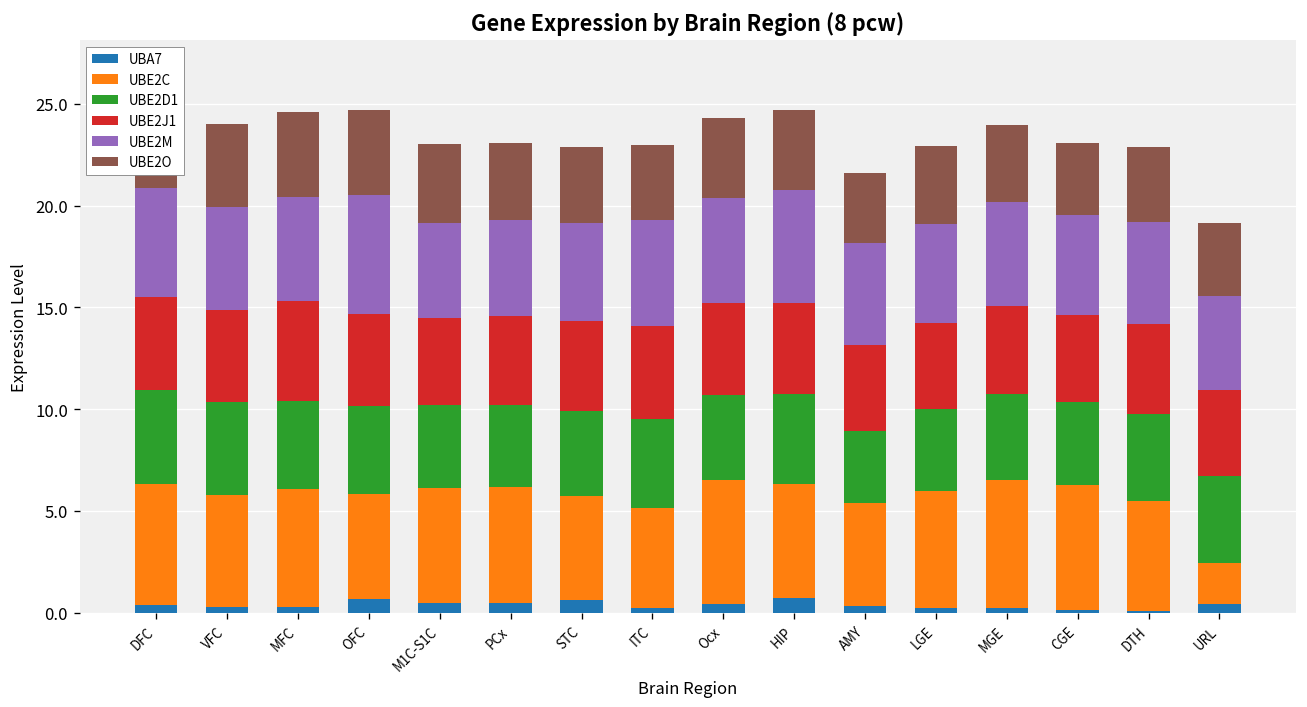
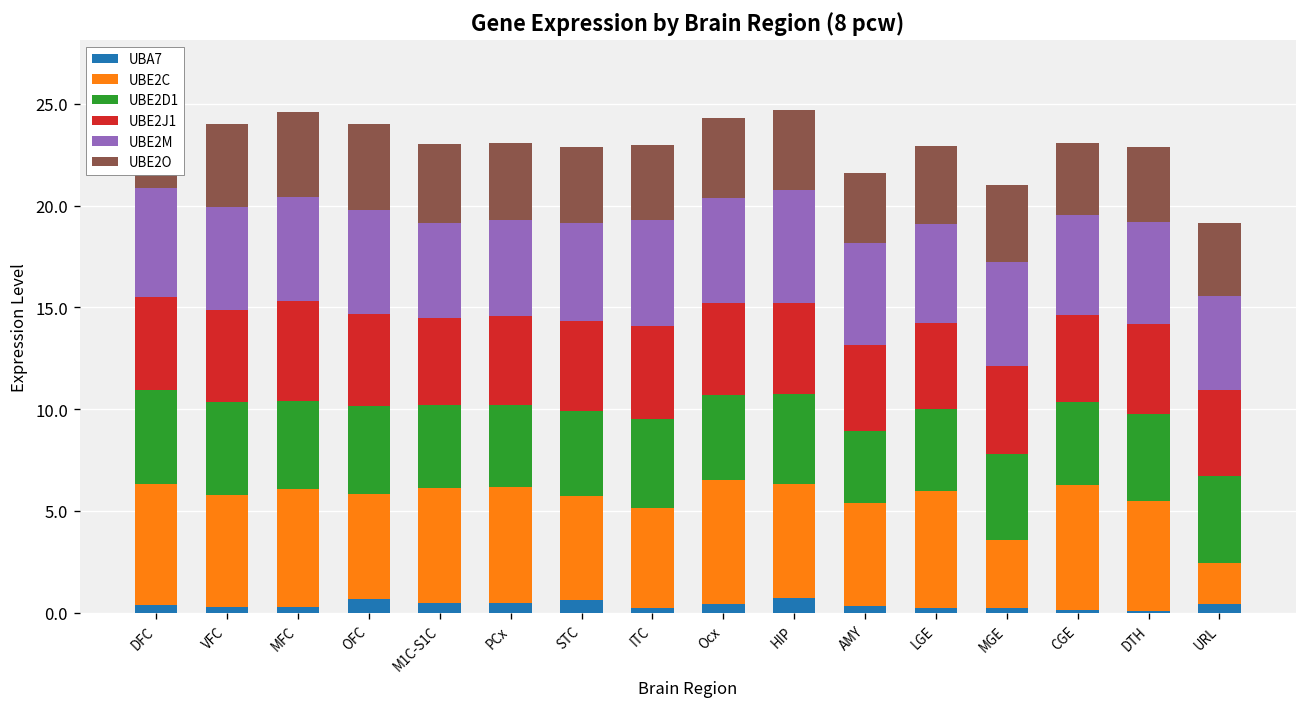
  {
    "UBA7": {
      "DFC": 0.4,
      "VFC": 0.3,
      "MFC": 0.3,
      "OFC": 0.7,
      "M1C-S1C": 0.5,
      "PCx": 0.4,
      "STC": 0.6,
      "ITC": 0.2,
      "Ocx": 0.4,
      "HIP": 0.7,
      "AMY": 0.3,
      "LGE": 0.2,
      "MGE": 0.2,
      "URL": 0.4
    },
    "UBE2C": {
      "DFC": 5.9,
      "VFC": 5.5,
      "MFC": 5.8,
      "OFC": 5.2,
      "M1C-S1C": 5.6,
      "PCx": 5.7,
      "STC": 5.1,
      "ITC": 4.9,
      "Ocx": 6.1,
      "HIP": 5.6,
      "AMY": 5.1,
      "LGE": 5.8,
-     "MGE": 6.3,
+     "MGE": 3.4,
      "CGE": 6.1,
      "DTH": 5.4,
      "URL": 2.0
    },
    "UBE2D1": {
      "DFC": 4.6,
      "VFC": 4.6,
      "MFC": 4.3,
      "OFC": 4.3,
      "M1C-S1C": 4.1,
      "PCx": 4.0,
      "STC": 4.2,
      "ITC": 4.4,
      "Ocx": 4.2,
      "HIP": 4.5,
      "AMY": 3.5,
      "LGE": 4.0,
      "MGE": 4.2,
      "CGE": 4.1,
      "DTH": 4.3,
      "URL": 4.3
    },
    "UBE2J1": {
      "DFC": 4.6,
      "VFC": 4.5,
      "MFC": 4.9,
      "OFC": 4.5,
      "M1C-S1C": 4.3,
      "PCx": 4.4,
      "STC": 4.4,
      "ITC": 4.6,
      "Ocx": 4.5,
      "HIP": 4.5,
      "AMY": 4.2,
      "LGE": 4.2,
      "MGE": 4.3,
      "CGE": 4.3,
      "DTH": 4.4,
      "URL": 4.2
    },
    "UBE2M": {
      "DFC": 5.3,
      "VFC": 5.1,
      "MFC": 5.1,
-     "OFC": 5.9,
+     "OFC": 5.1,
      "M1C-S1C": 4.7,
      "PCx": 4.7,
      "STC": 4.8,
      "ITC": 5.2,
      "Ocx": 5.2,
      "HIP": 5.5,
      "AMY": 5.0,
      "LGE": 4.8,
      "MGE": 5.1,
      "CGE": 4.9,
      "DTH": 5.0,
      "URL": 4.6
    },
    "UBE2O": {
      "VFC": 4.1,
      "MFC": 4.1,
      "OFC": 4.2,
      "M1C-S1C": 3.9,
      "PCx": 3.7,
      "STC": 3.7,
      "ITC": 3.7,
      "Ocx": 3.9,
      "HIP": 3.9,
      "AMY": 3.4,
      "LGE": 3.9,
      "MGE": 3.8,
      "CGE": 3.5,
      "DTH": 3.7,
      "URL": 3.6
    }
  }
